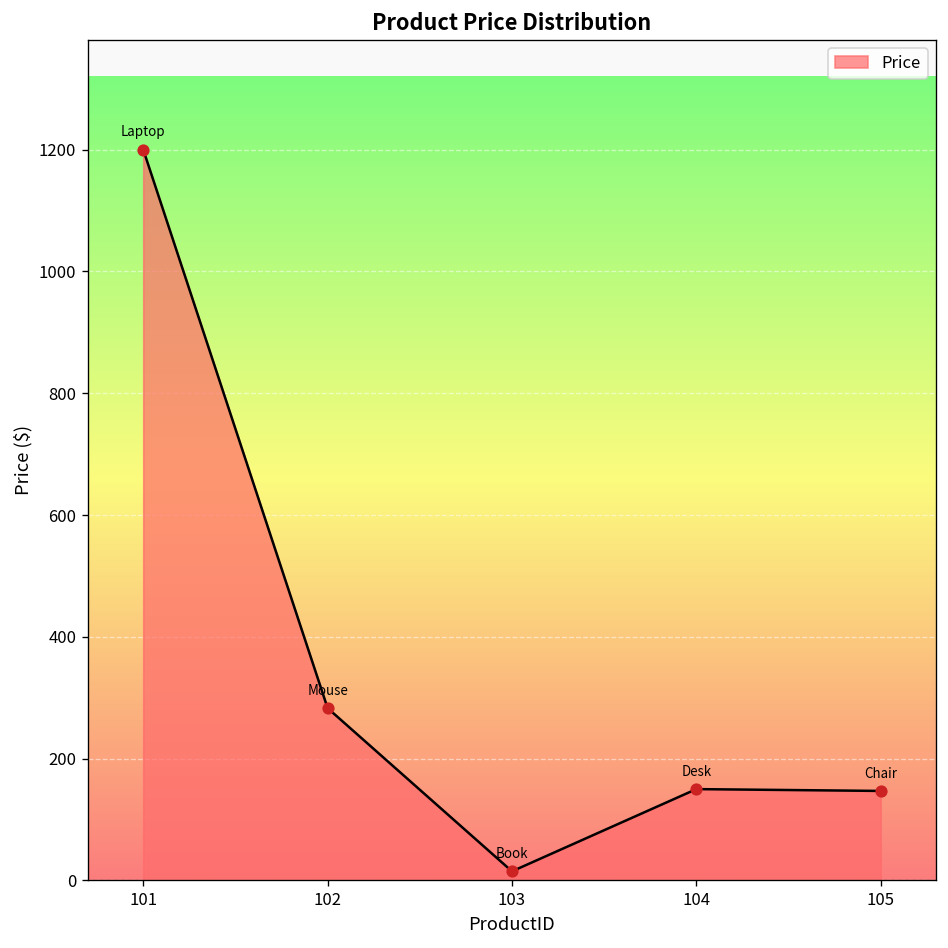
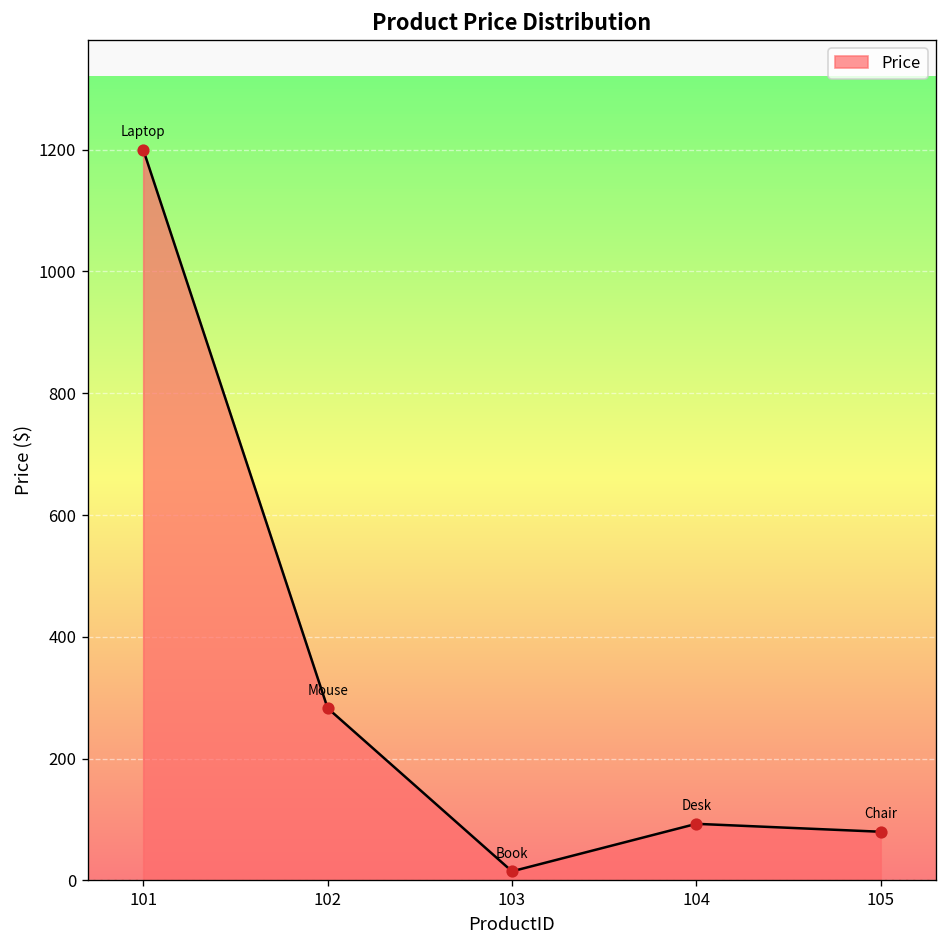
  {
    "101": 1200,
    "102": 280,
    "103": 20,
-   "104": 150,
-   "105": 150
+   "104": 90,
+   "105": 80
  }
